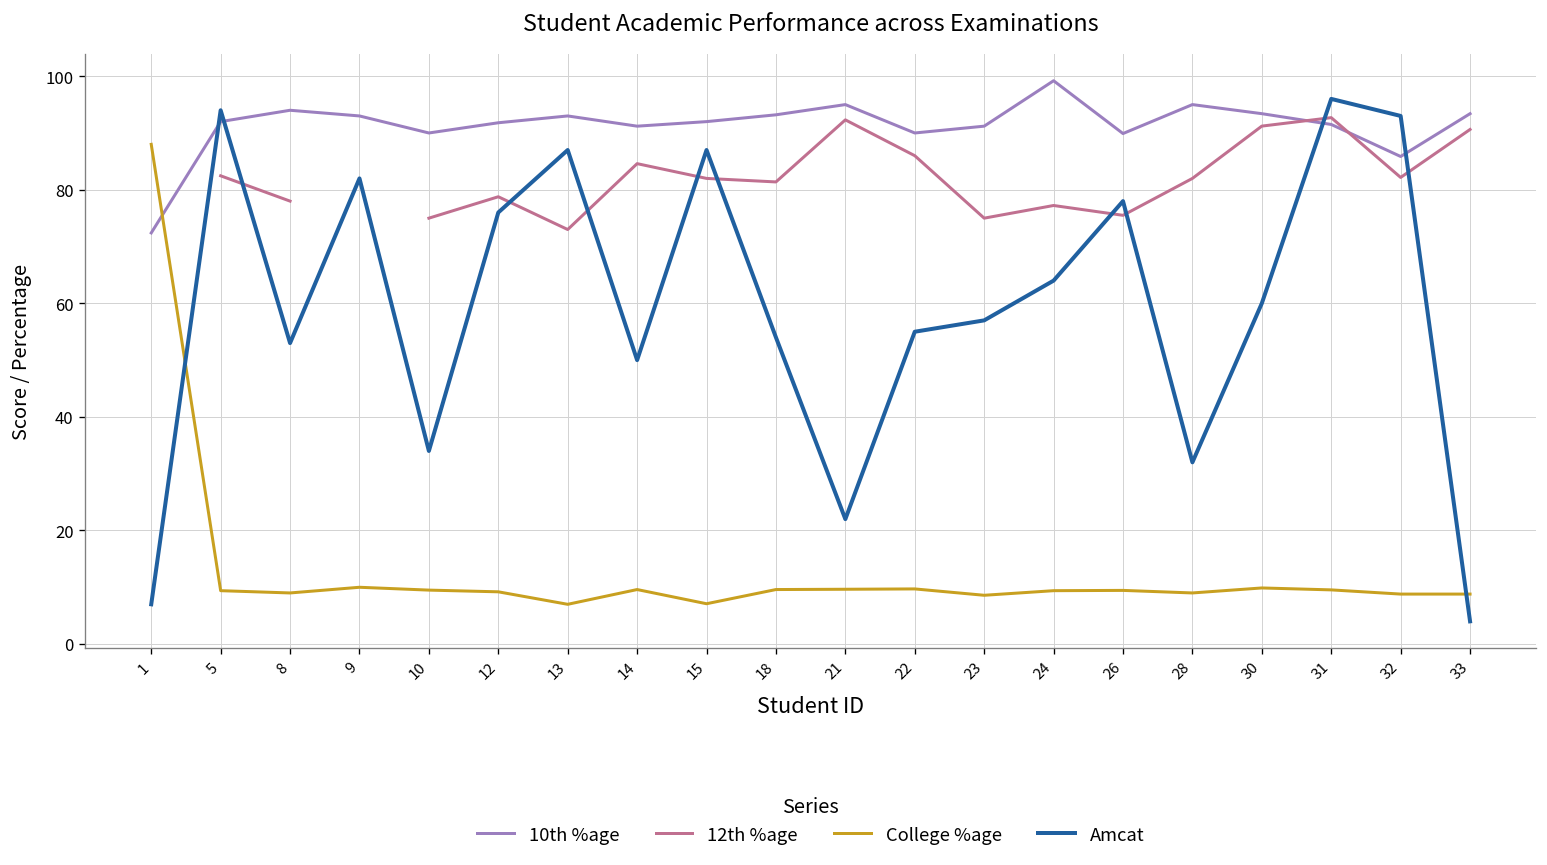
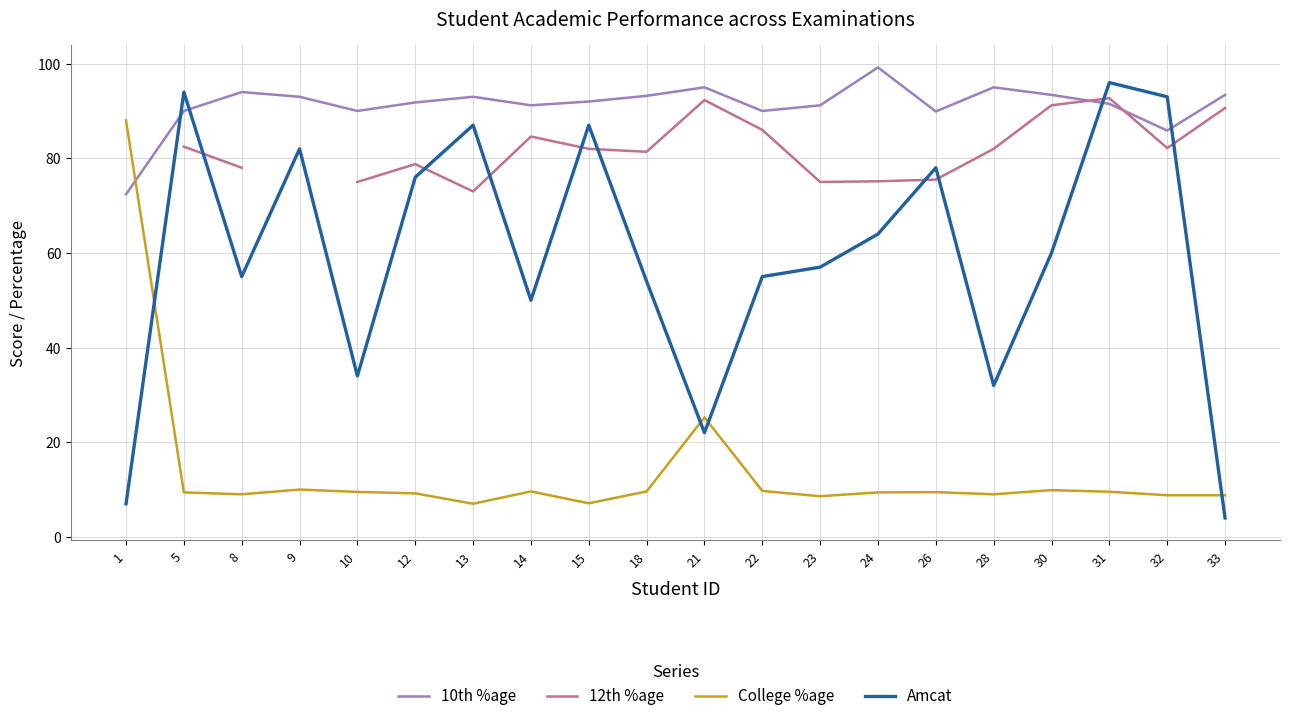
  {
    "10th %age": {
      "1": 72,
-     "5": 92,
+     "5": 90,
      "8": 94,
      "9": 93,
      "10": 90,
      "12": 92,
      "13": 93,
      "14": 91,
      "15": 92,
      "18": 93,
      "21": 95,
      "22": 90,
      "23": 91,
      "24": 99,
      "26": 90,
      "28": 95,
      "30": 93,
      "31": 92,
      "32": 86,
      "33": 93
    },
    "12th %age": {
      "5": 82,
      "8": 78,
      "10": 75,
      "12": 79,
      "13": 73,
      "14": 85,
      "15": 82,
      "18": 81,
      "21": 92,
      "22": 86,
      "23": 75,
-     "24": 77,
+     "24": 75,
      "26": 76,
      "28": 82,
      "30": 91,
      "31": 93,
      "32": 82,
      "33": 91
    },
    "College %age": {
      "1": 88,
      "5": 9,
      "8": 9,
      "9": 10,
      "10": 10,
      "12": 9,
      "13": 7,
      "14": 10,
      "15": 7,
      "18": 10,
-     "21": 10,
+     "21": 25,
      "22": 10,
      "23": 9,
      "24": 9,
      "26": 9,
      "28": 9,
      "30": 10,
      "31": 10,
      "32": 9,
      "33": 9
    },
    "Amcat": {
      "1": 7,
      "5": 94,
-     "8": 53,
+     "8": 55,
      "9": 82,
      "10": 34,
      "12": 76,
      "13": 87,
      "14": 50,
      "15": 87,
      "18": 54,
      "21": 22,
      "22": 55,
      "23": 57,
      "24": 64,
      "26": 78,
      "28": 32,
      "30": 60,
      "31": 96,
      "32": 93,
      "33": 4
    }
  }
